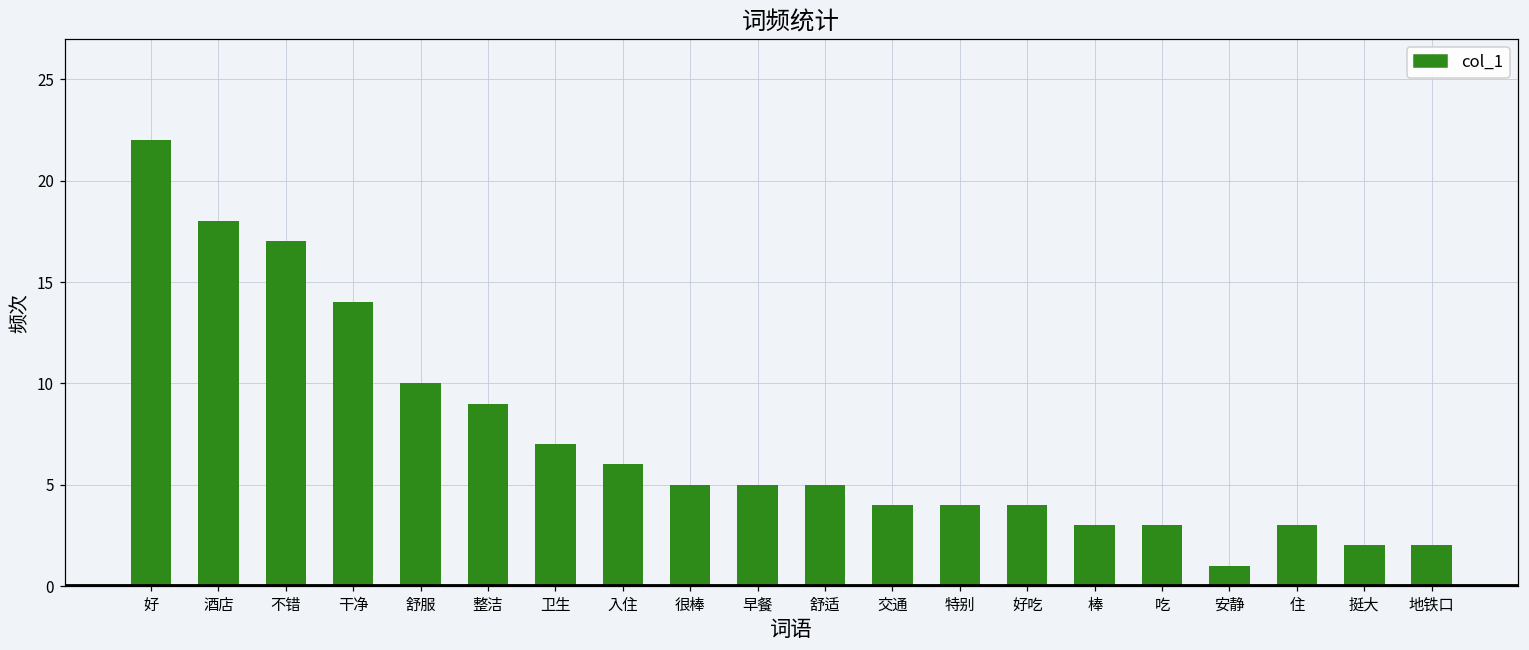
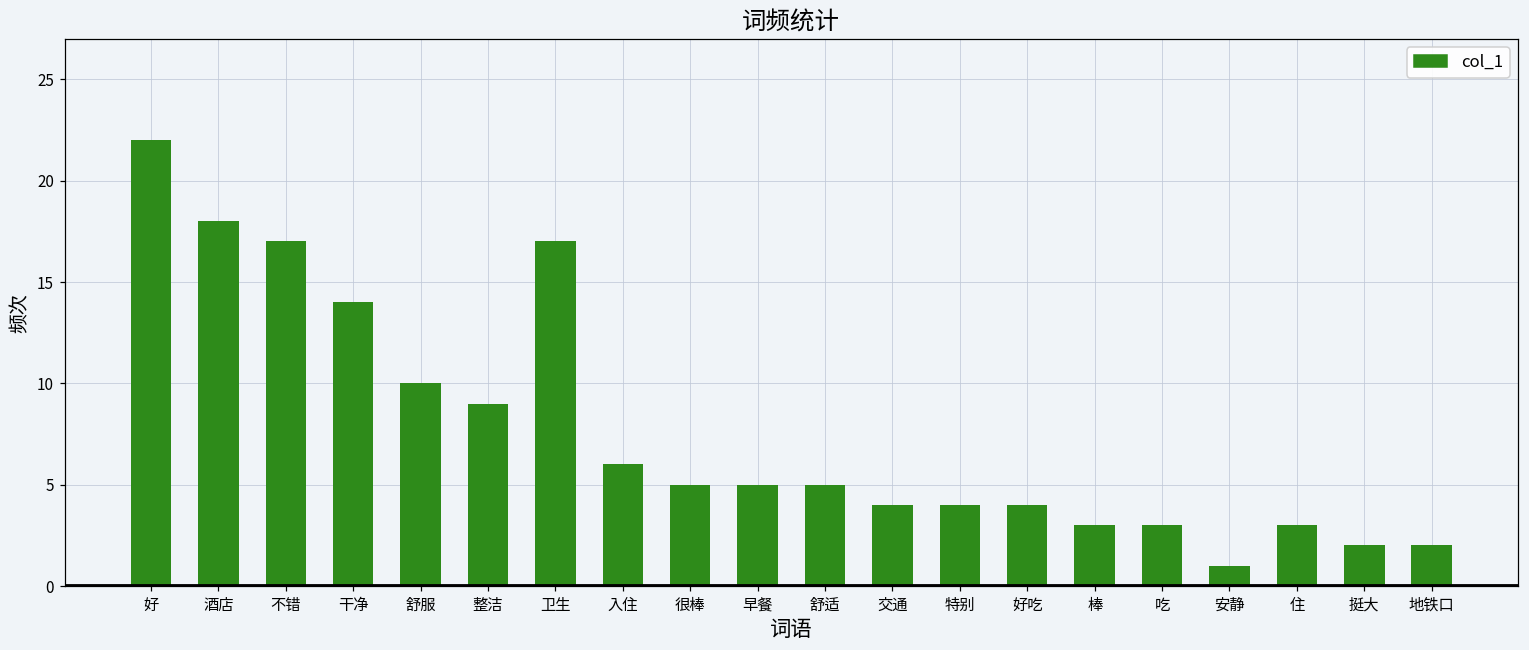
  {
    "好": 22,
    "酒店": 18,
    "不错": 17,
    "干净": 14,
    "舒服": 10,
    "整洁": 9,
-   "卫生": 7,
+   "卫生": 17,
    "入住": 6,
    "很棒": 5,
    "早餐": 5,
    "舒适": 5,
    "交通": 4,
    "特别": 4,
    "好吃": 4,
    "棒": 3,
    "吃": 3,
    "安静": 1,
    "住": 3,
    "挺大": 2,
    "地铁口": 2
  }
